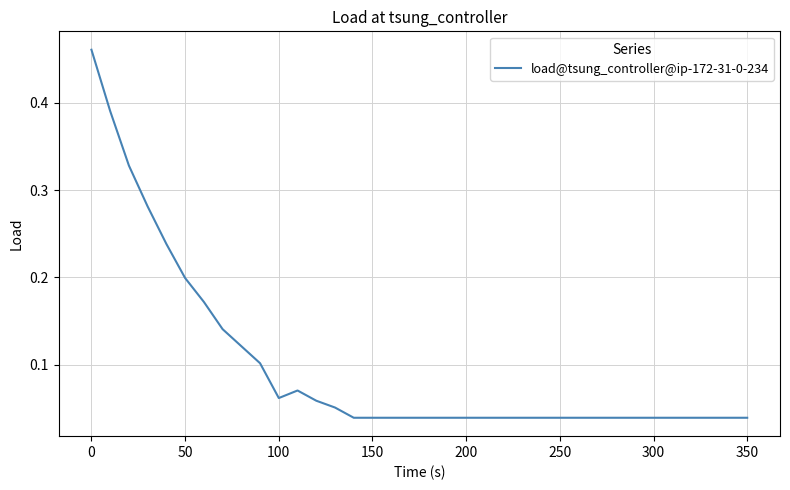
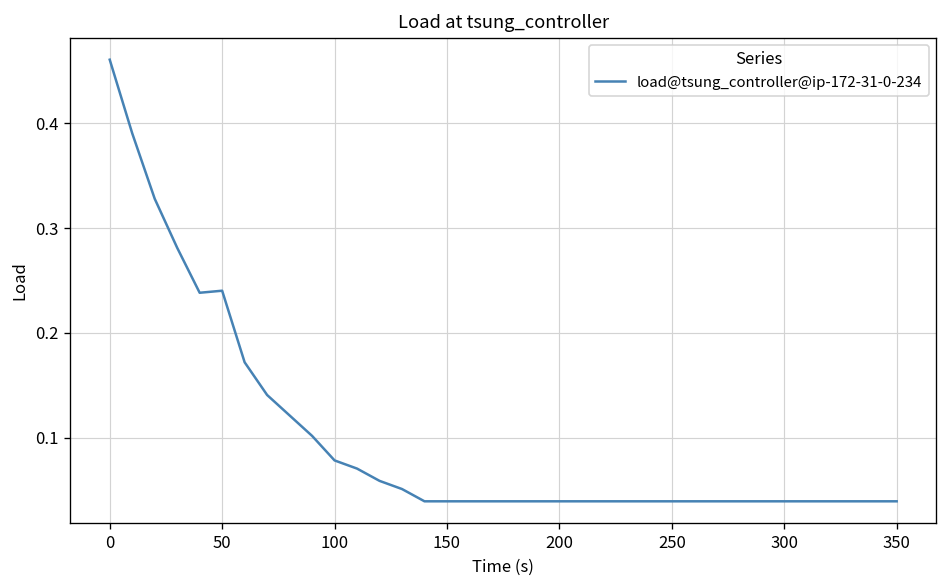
  {
    "0": 0.46,
-   "50": 0.20,
-   "100": 0.06,
+   "50": 0.24,
+   "100": 0.08,
    "150": 0.04,
    "200": 0.04,
    "250": 0.04,
    "300": 0.04,
    "350": 0.04
  }
